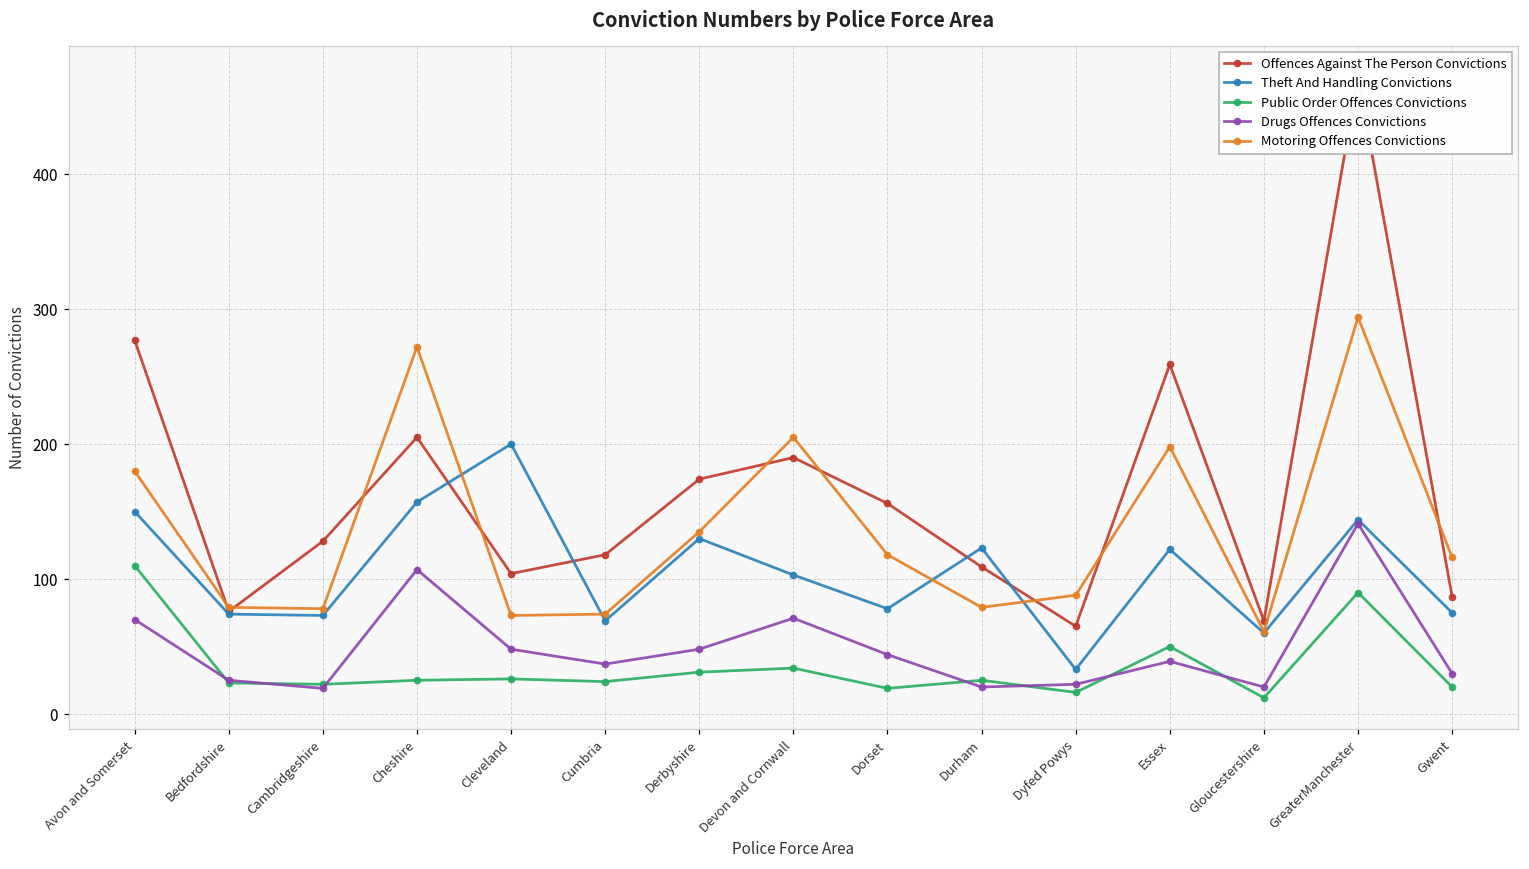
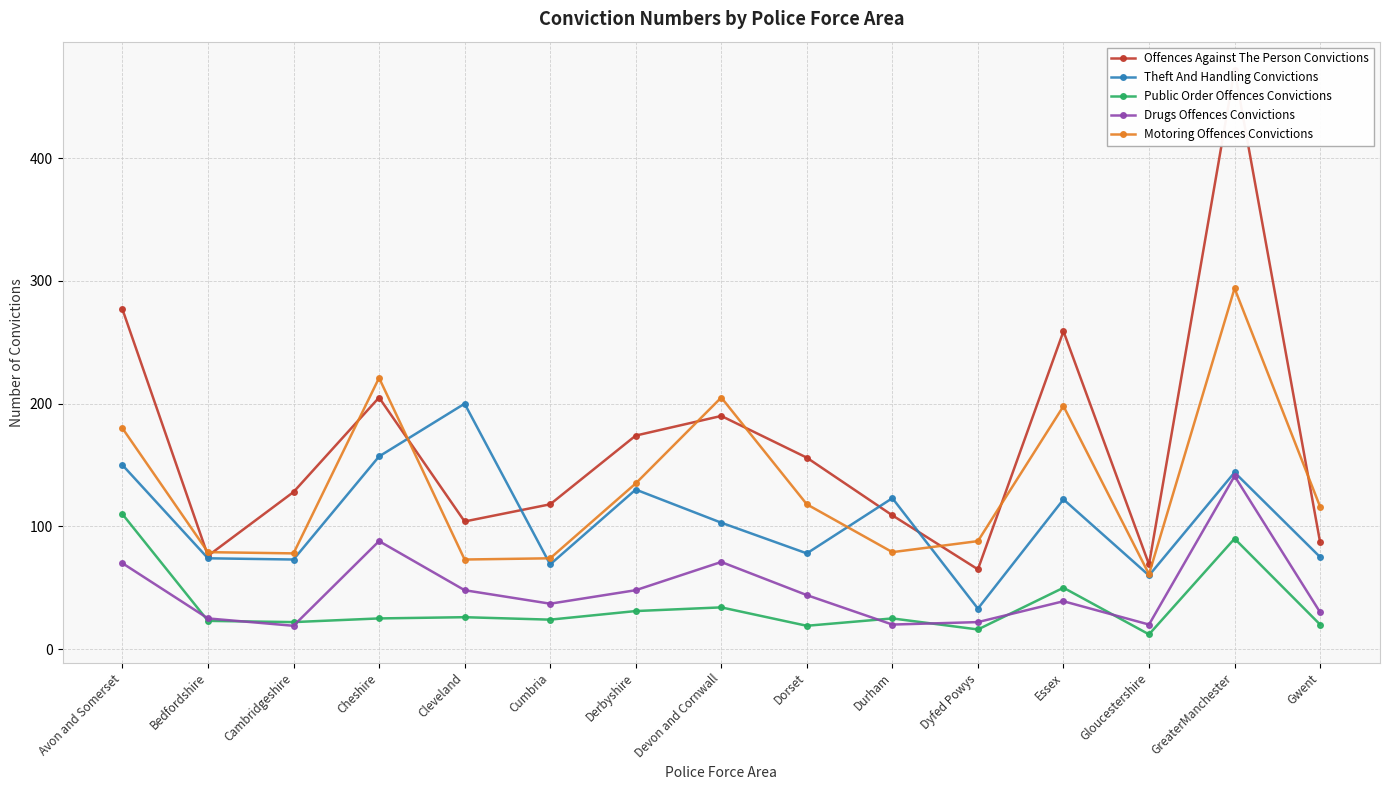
  {
    "Offences Against The Person Convictions": {
      "Avon and Somerset": 277,
      "Cambridgeshire": 128,
      "Cheshire": 205,
      "Cleveland": 104,
      "Cumbria": 118,
      "Derbyshire": 174,
      "Devon and Cornwall": 190,
      "Dorset": 156,
      "Durham": 109,
      "Dyfed Powys": 65,
      "Essex": 259,
      "Gloucestershire": 69,
      "Gwent": 87
    },
    "Theft And Handling Convictions": {
      "Avon and Somerset": 150,
      "Cambridgeshire": 73,
      "Cheshire": 157,
      "Cleveland": 200,
      "Cumbria": 69,
      "Derbyshire": 130,
      "Devon and Cornwall": 103,
      "Dorset": 78,
      "Durham": 123,
      "Dyfed Powys": 33,
      "Essex": 122,
      "GreaterManchester": 144,
      "Gwent": 75
    },
    "Public Order Offences Convictions": {
      "Avon and Somerset": 110,
      "Cambridgeshire": 22,
      "Cheshire": 25,
      "Cleveland": 26,
      "Cumbria": 24,
      "Derbyshire": 31,
      "Devon and Cornwall": 34,
      "Dorset": 19,
      "Durham": 25,
      "Dyfed Powys": 16,
      "Essex": 50,
      "Gloucestershire": 12,
      "GreaterManchester": 90,
      "Gwent": 20
    },
    "Drugs Offences Convictions": {
      "Avon and Somerset": 70,
      "Cambridgeshire": 19,
-     "Cheshire": 107,
+     "Cheshire": 88,
      "Cleveland": 48,
      "Cumbria": 37,
      "Derbyshire": 48,
      "Devon and Cornwall": 71,
      "Dorset": 44,
      "Durham": 20,
      "Dyfed Powys": 22,
      "Essex": 39,
      "Gloucestershire": 20,
      "GreaterManchester": 141,
      "Gwent": 30
    },
    "Motoring Offences Convictions": {
      "Avon and Somerset": 180,
      "Bedfordshire": 79,
      "Cambridgeshire": 78,
-     "Cheshire": 272,
+     "Cheshire": 221,
      "Cleveland": 73,
      "Cumbria": 74,
      "Derbyshire": 135,
      "Devon and Cornwall": 205,
      "Dorset": 118,
      "Durham": 79,
      "Dyfed Powys": 88,
      "Essex": 198,
      "GreaterManchester": 294,
      "Gwent": 116
    }
  }
